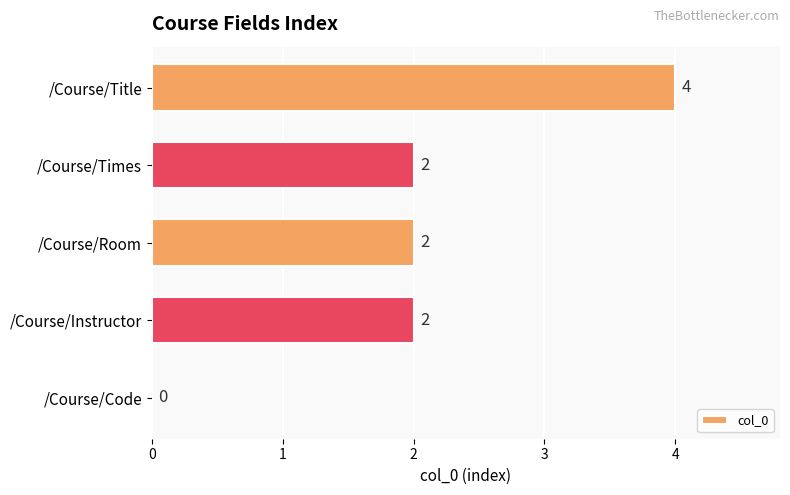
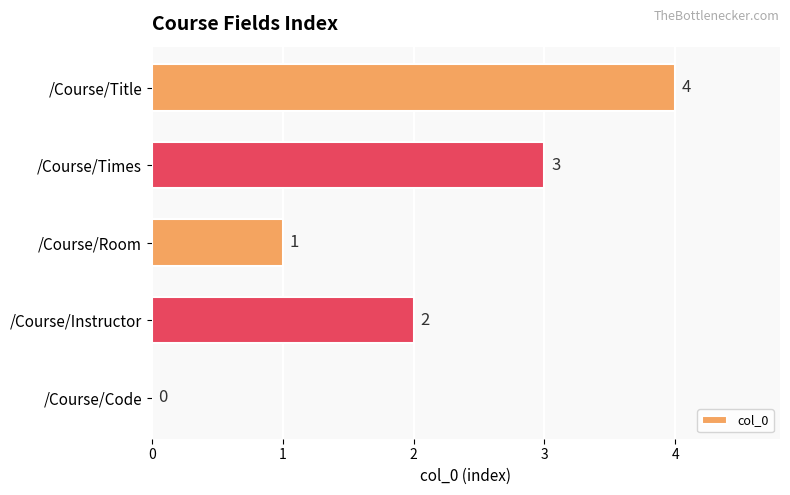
  {
    "/Course/Title": 4,
-   "/Course/Times": 2,
-   "/Course/Room": 2,
+   "/Course/Times": 3,
+   "/Course/Room": 1,
    "/Course/Instructor": 2,
    "/Course/Code": 0
  }
